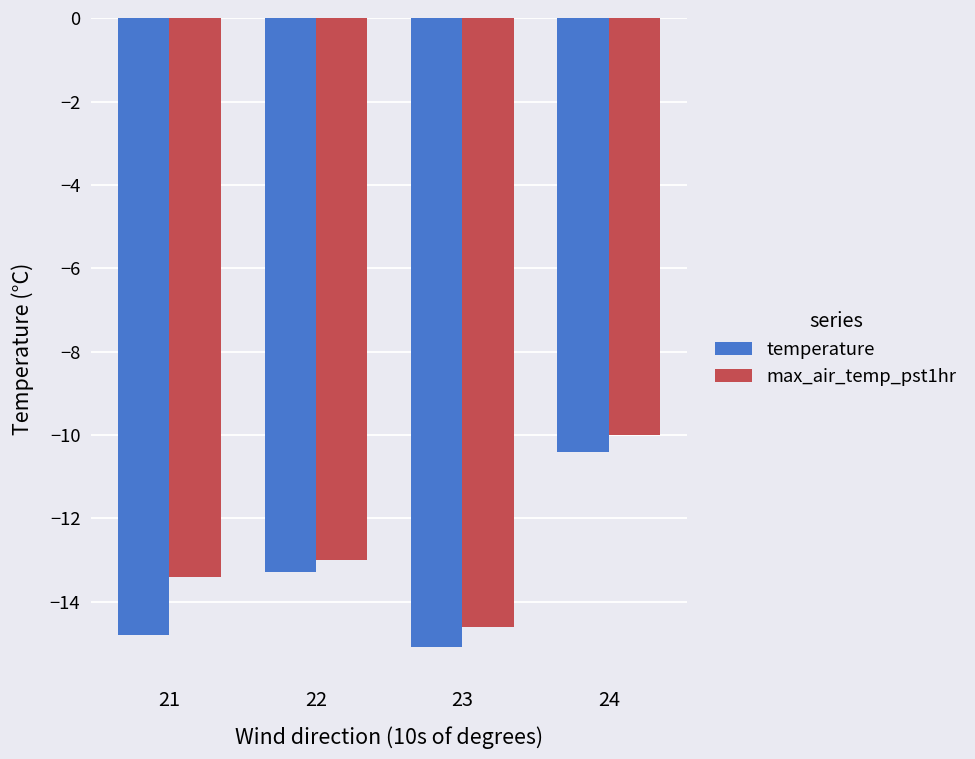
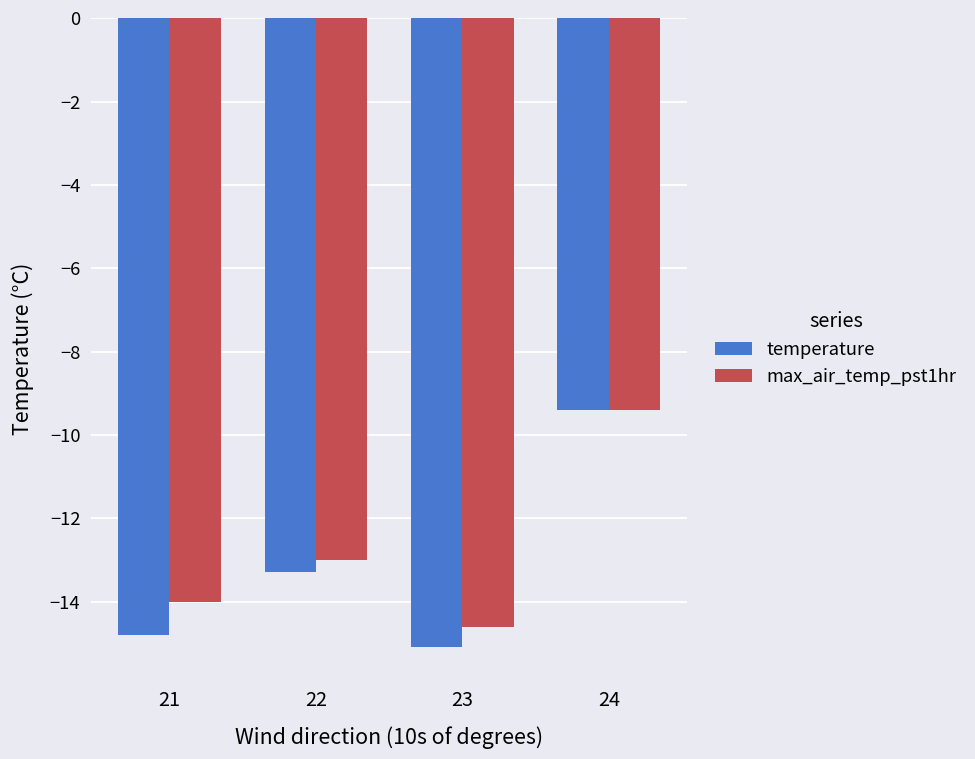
  {
    "temperature": {
      "21": -14.8,
      "22": -13.3,
      "23": -15.1,
-     "24": -10.4
+     "24": -9.4
    },
    "max_air_temp_pst1hr": {
-     "21": -13.4,
+     "21": -14.0,
      "22": -13.0,
      "23": -14.6,
-     "24": -10.0
+     "24": -9.4
    }
  }
